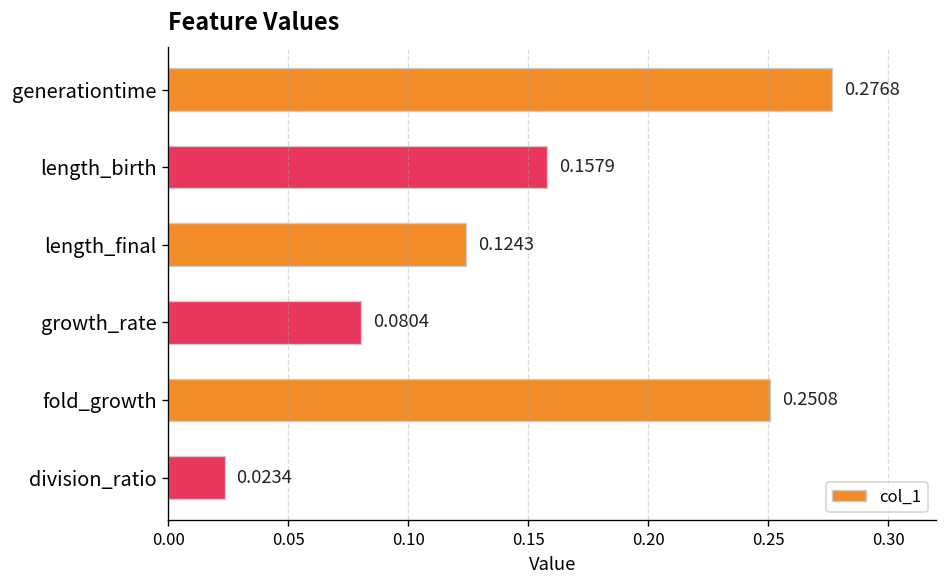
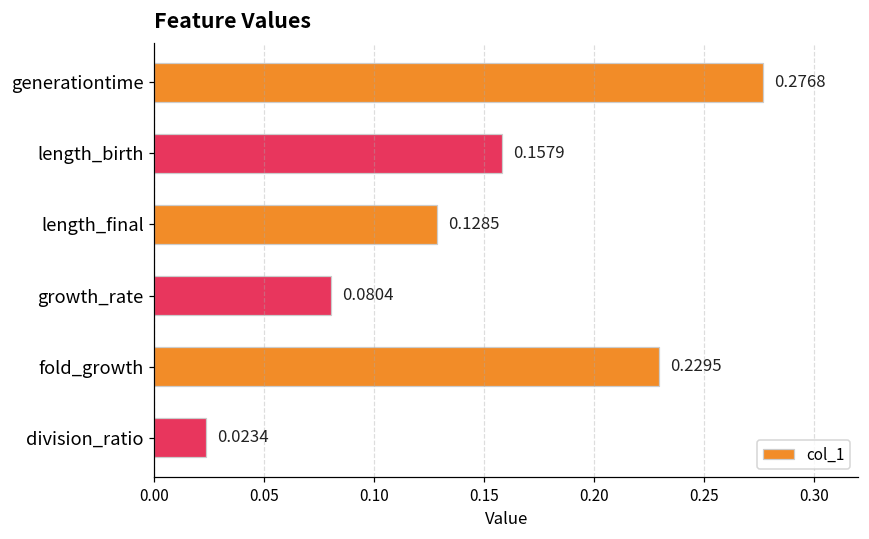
  {
    "generationtime": 0.2768,
    "length_birth": 0.1579,
-   "length_final": 0.1243,
+   "length_final": 0.1285,
    "growth_rate": 0.0804,
-   "fold_growth": 0.2508,
+   "fold_growth": 0.2295,
    "division_ratio": 0.0234
  }
